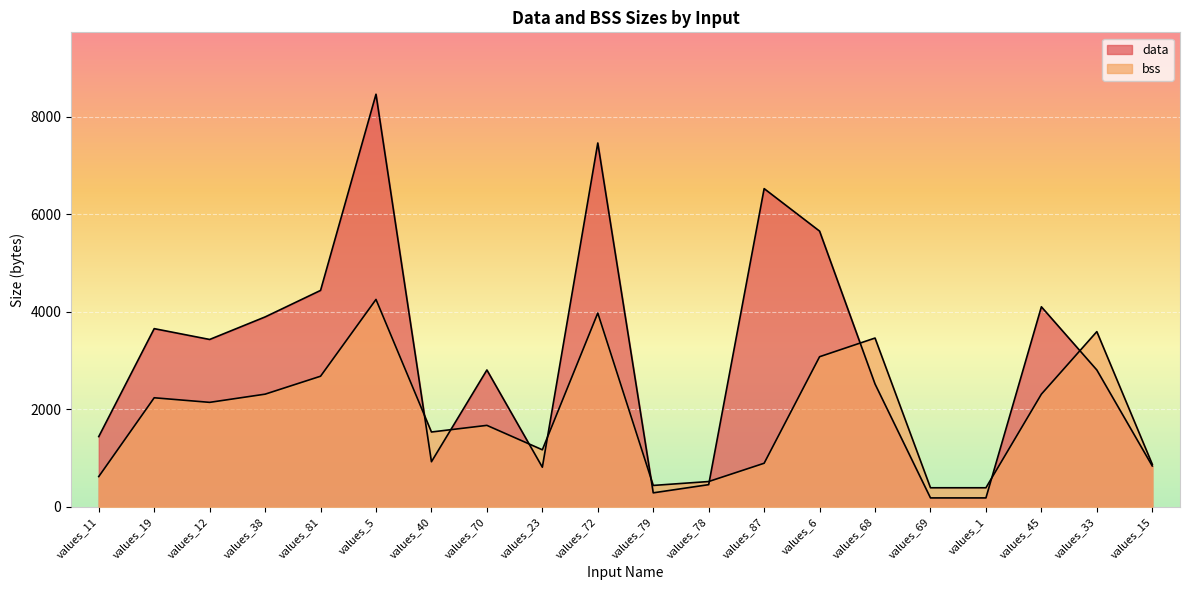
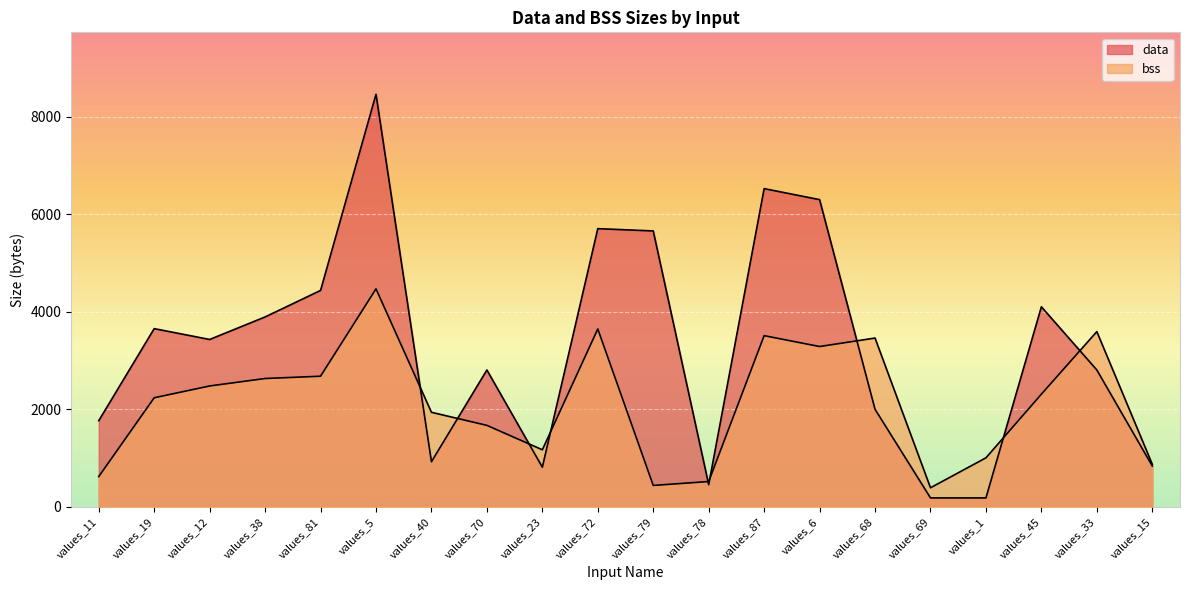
  {
    "data": {
-     "values_11": 1400,
+     "values_11": 1800,
      "values_19": 3700,
      "values_12": 3400,
      "values_38": 3900,
      "values_81": 4400,
      "values_5": 8500,
      "values_40": 900,
      "values_70": 2800,
      "values_23": 800,
-     "values_72": 7500,
-     "values_79": 300,
+     "values_72": 5700,
+     "values_79": 5700,
      "values_78": 500,
      "values_87": 6500,
-     "values_6": 5700,
-     "values_68": 2500,
+     "values_6": 6300,
+     "values_68": 2000,
      "values_69": 200,
      "values_1": 200,
      "values_45": 4100,
      "values_33": 2800
    },
    "bss": {
      "values_11": 600,
      "values_19": 2200,
-     "values_12": 2100,
-     "values_38": 2300,
+     "values_12": 2500,
+     "values_38": 2600,
      "values_81": 2700,
-     "values_5": 4300,
-     "values_40": 1500,
+     "values_5": 4500,
+     "values_40": 1900,
      "values_70": 1700,
      "values_23": 1200,
-     "values_72": 4000,
+     "values_72": 3600,
      "values_79": 400,
      "values_78": 500,
-     "values_87": 900,
-     "values_6": 3100,
+     "values_87": 3500,
+     "values_6": 3300,
      "values_68": 3500,
      "values_69": 400,
-     "values_1": 400,
+     "values_1": 1000,
      "values_45": 2300,
      "values_33": 3600
    }
  }
